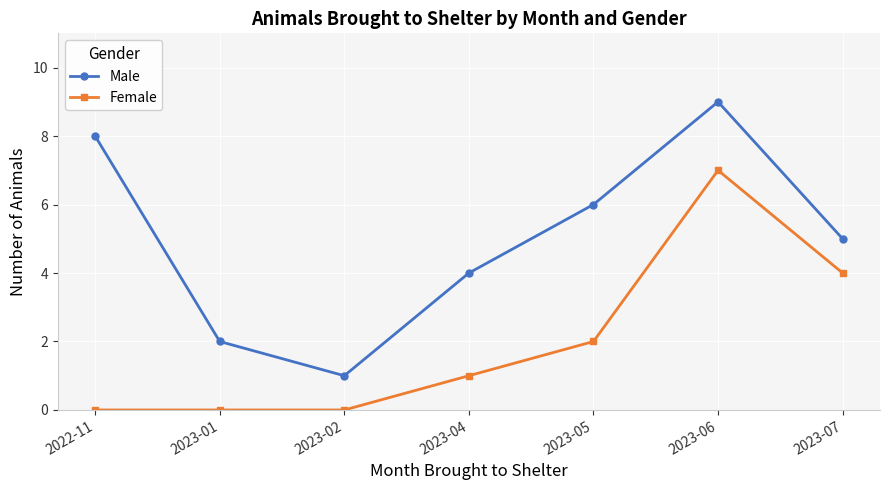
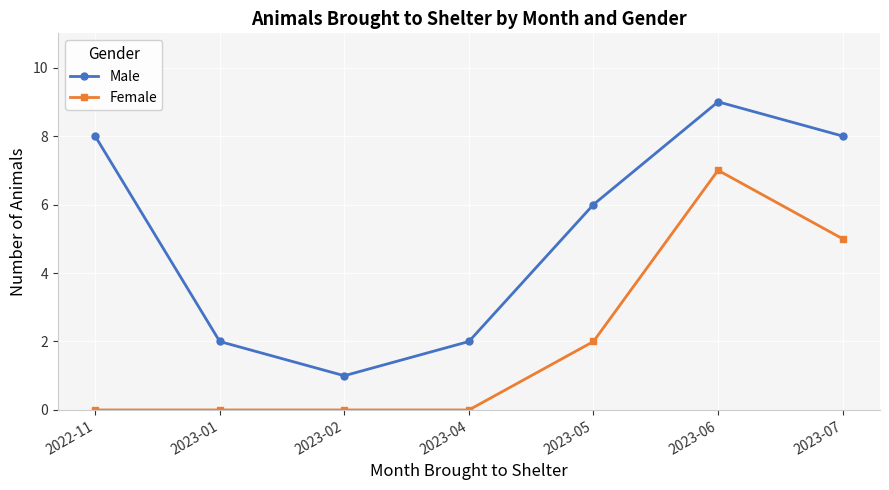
  {
    "Male": {
      "2022-11": 8,
      "2023-01": 2,
      "2023-02": 1,
-     "2023-04": 4,
+     "2023-04": 2,
      "2023-05": 6,
      "2023-06": 9,
-     "2023-07": 5
+     "2023-07": 8
    },
    "Female": {
      "2022-11": 0,
      "2023-01": 0,
      "2023-02": 0,
-     "2023-04": 1,
+     "2023-04": 0,
      "2023-05": 2,
      "2023-06": 7,
-     "2023-07": 4
+     "2023-07": 5
    }
  }
